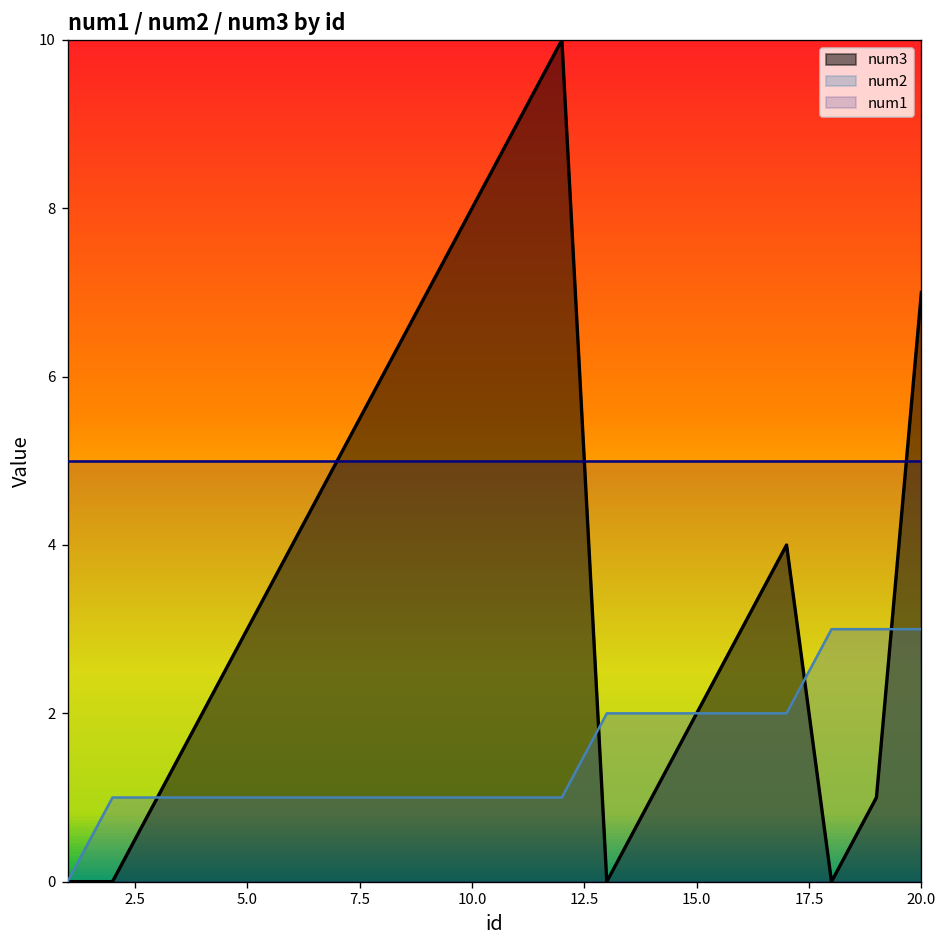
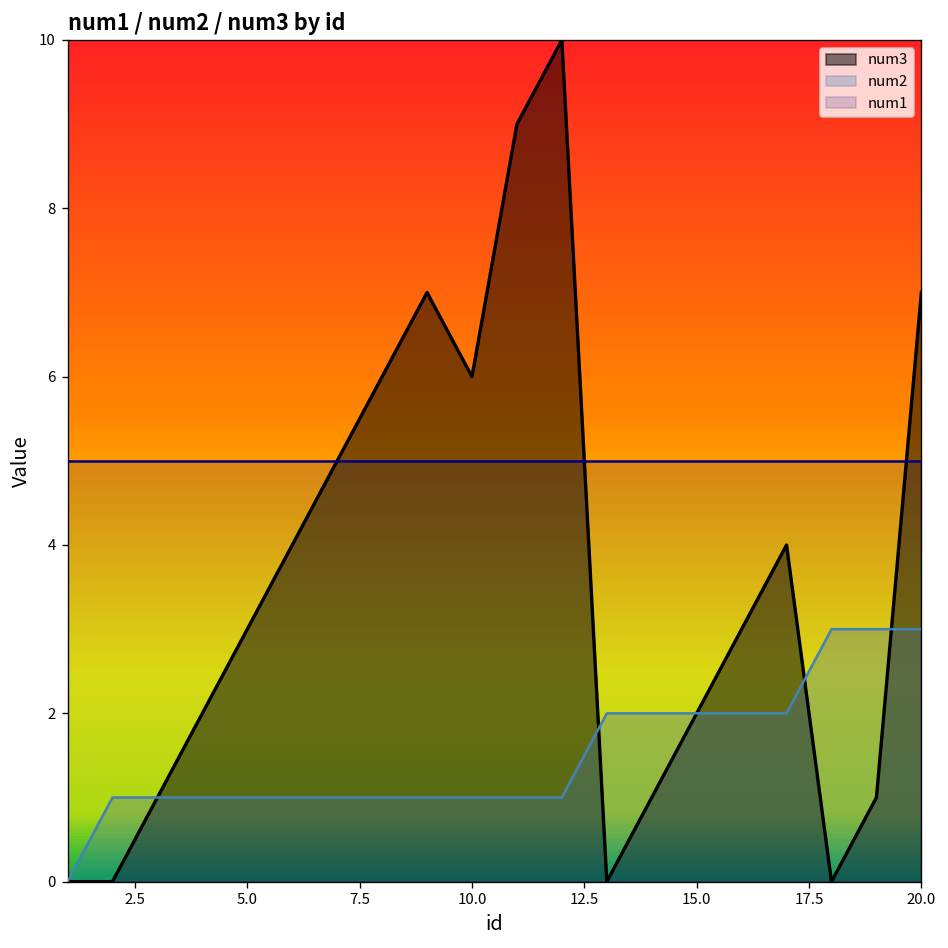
  {
    "num3": {
      "5.0": 3,
-     "10.0": 8,
+     "10.0": 6,
      "20.0": 7
    }
  }
